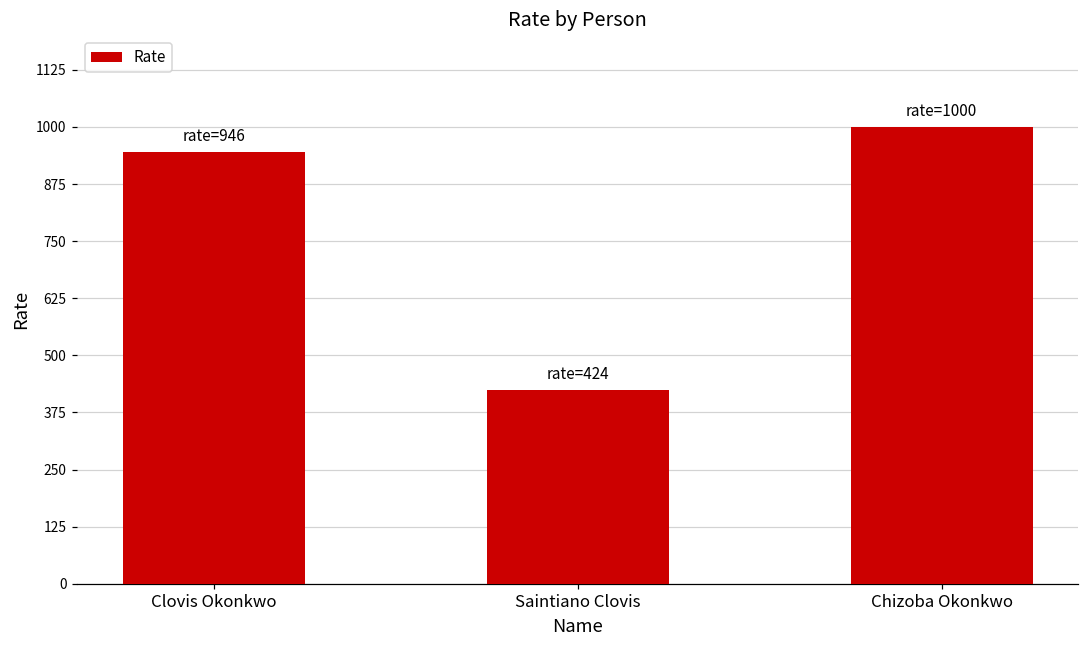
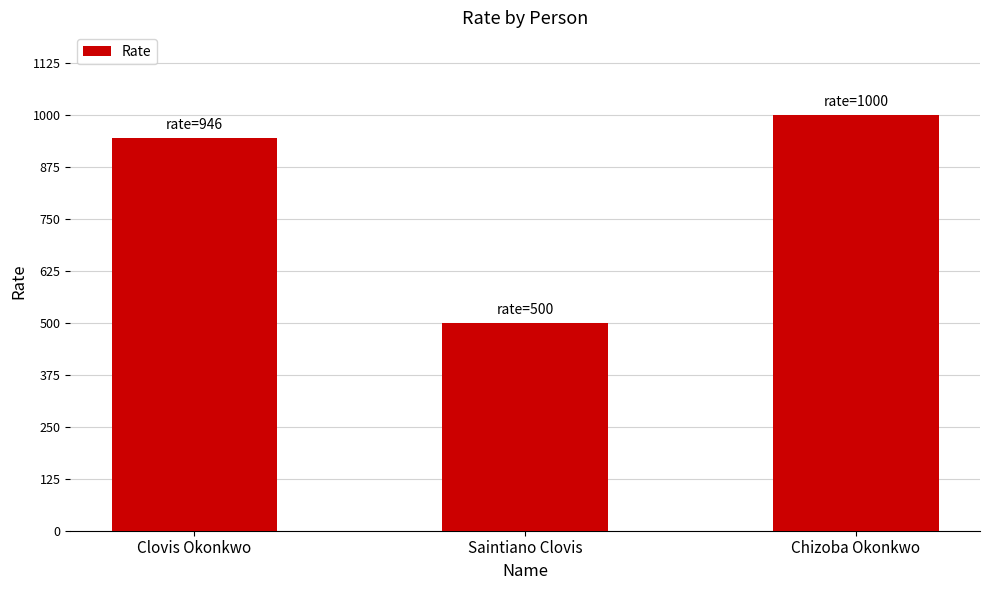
  {
    "Clovis Okonkwo": 946,
-   "Saintiano Clovis": 424,
+   "Saintiano Clovis": 500,
    "Chizoba Okonkwo": 1000
  }
